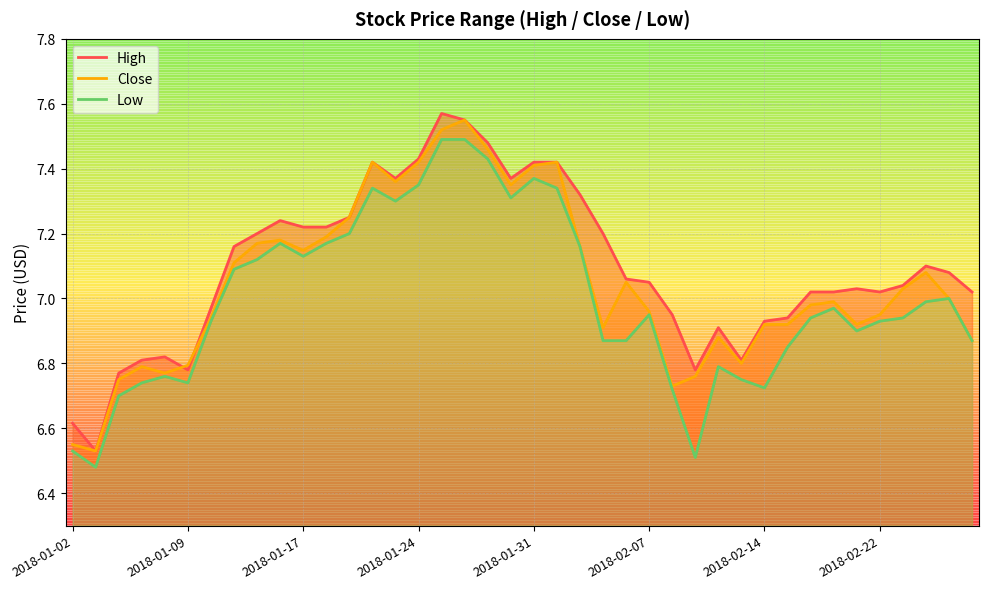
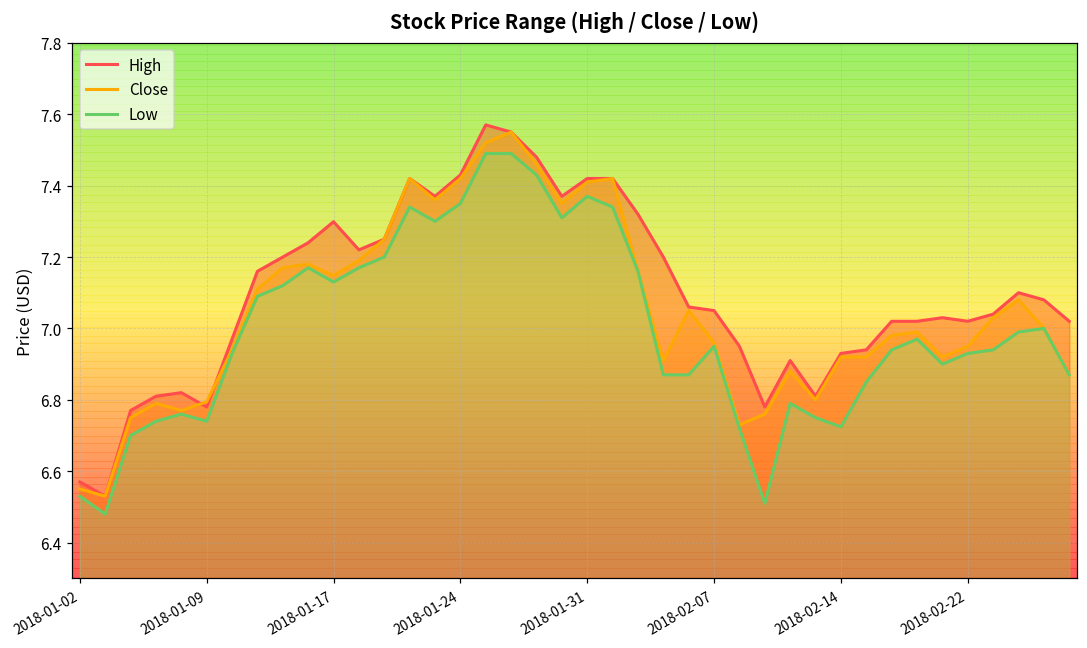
  {
    "High": {
-     "2018-01-02": 6.62,
+     "2018-01-02": 6.57,
      "2018-01-09": 6.78,
-     "2018-01-17": 7.22,
+     "2018-01-17": 7.30,
      "2018-01-24": 7.43,
      "2018-01-31": 7.42,
      "2018-02-07": 7.05,
      "2018-02-14": 6.93,
      "2018-02-22": 7.02
    },
    "Close": {
      "2018-01-02": 6.55,
      "2018-01-09": 6.79,
      "2018-01-17": 7.15,
      "2018-01-24": 7.42,
      "2018-01-31": 7.41,
      "2018-02-07": 6.96,
      "2018-02-14": 6.92,
      "2018-02-22": 6.95
    },
    "Low": {
      "2018-01-02": 6.53,
      "2018-01-09": 6.74,
      "2018-01-17": 7.13,
      "2018-01-24": 7.35,
      "2018-01-31": 7.37,
      "2018-02-07": 6.95,
      "2018-02-14": 6.72,
      "2018-02-22": 6.93
    }
  }
